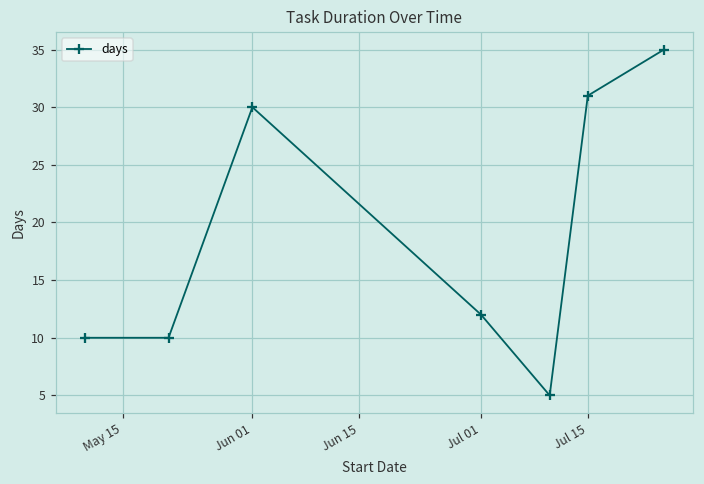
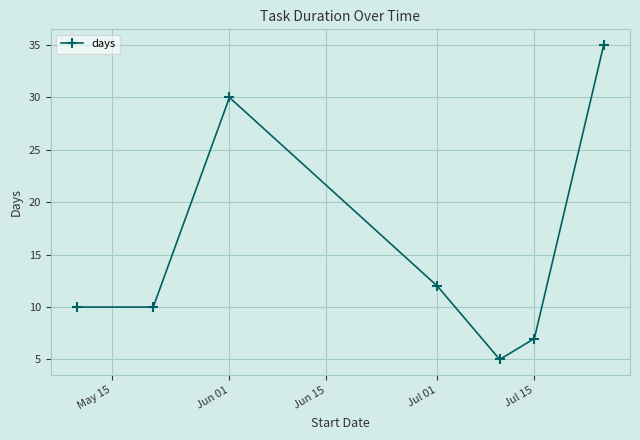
  {
    "Jun 01": 30,
    "Jul 01": 12,
-   "Jul 15": 31
+   "Jul 15": 7
  }
